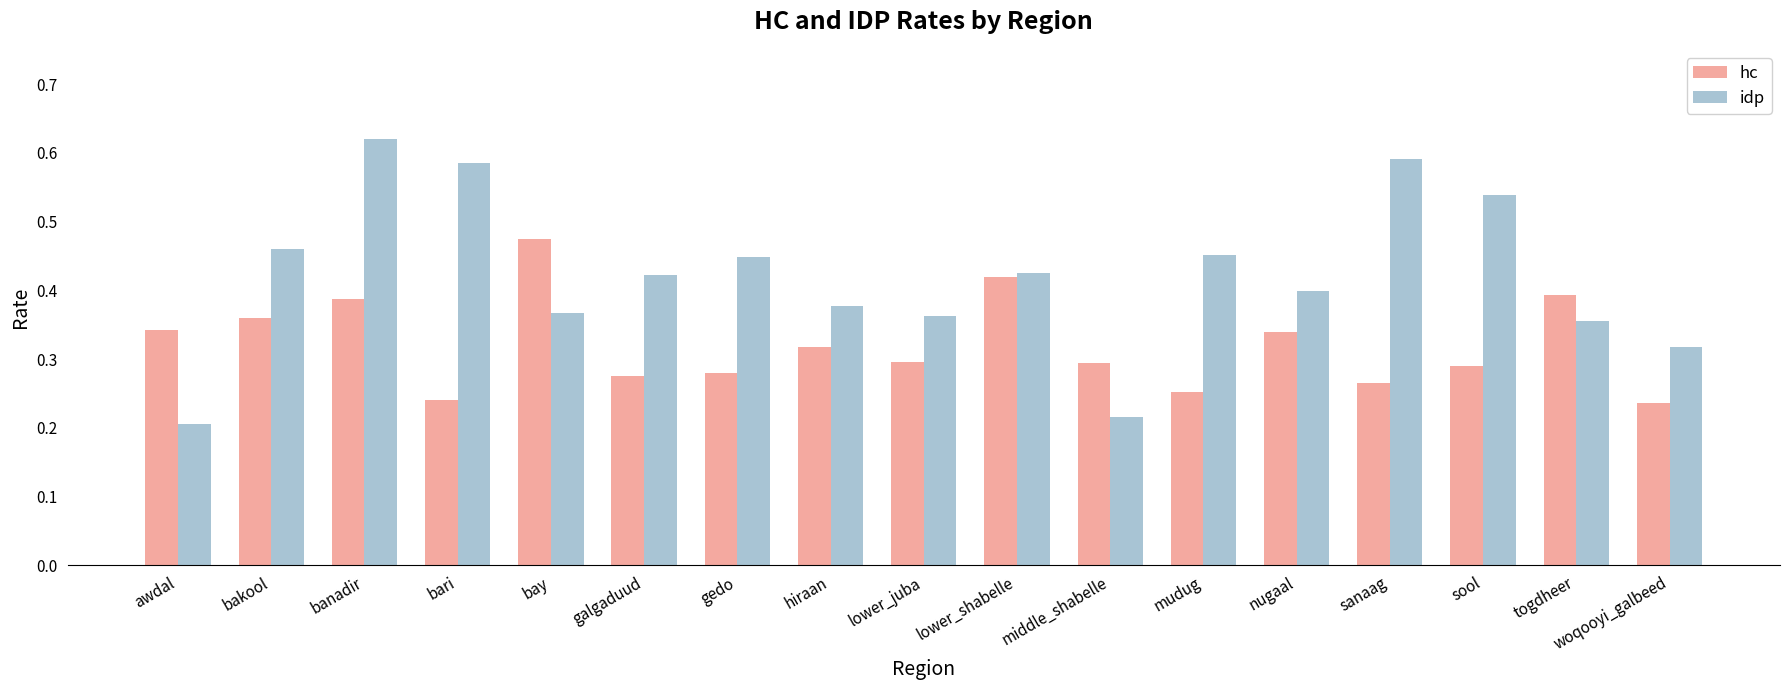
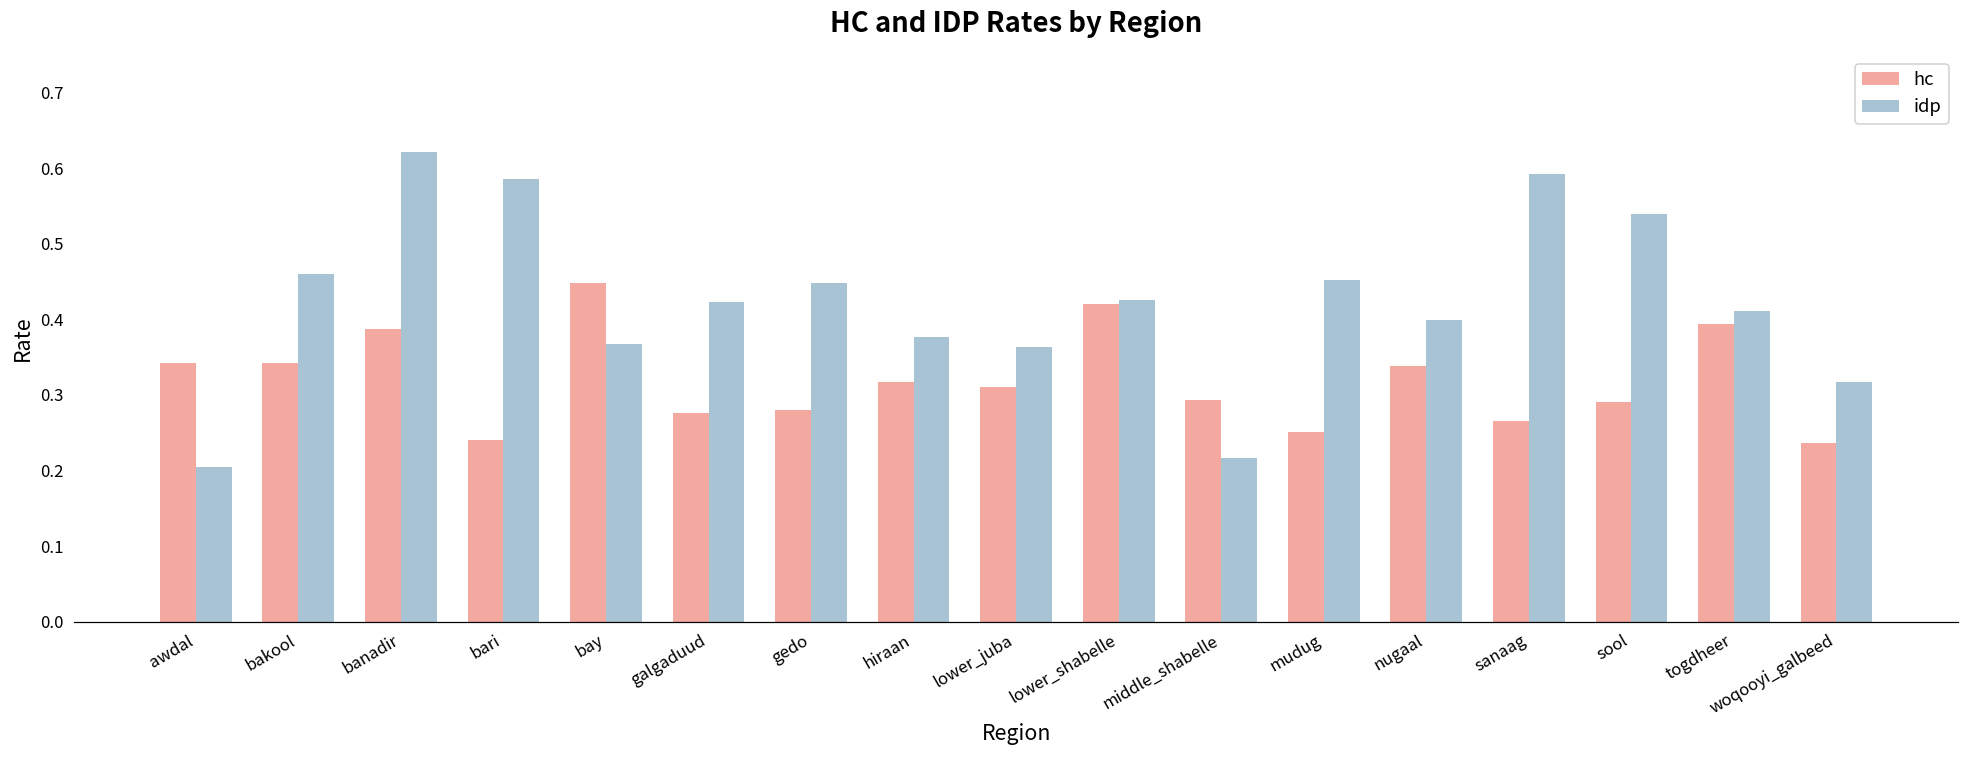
  {
    "hc": {
      "awdal": 0.34,
-     "bakool": 0.36,
+     "bakool": 0.34,
      "banadir": 0.39,
      "bari": 0.24,
-     "bay": 0.48,
+     "bay": 0.45,
      "galgaduud": 0.28,
      "gedo": 0.28,
      "hiraan": 0.32,
-     "lower_juba": 0.30,
+     "lower_juba": 0.31,
      "lower_shabelle": 0.42,
      "middle_shabelle": 0.29,
      "mudug": 0.25,
      "nugaal": 0.34,
      "sanaag": 0.27,
      "sool": 0.29,
      "togdheer": 0.39,
      "woqooyi_galbeed": 0.24
    },
    "idp": {
      "awdal": 0.21,
      "bakool": 0.46,
      "banadir": 0.62,
      "bari": 0.59,
      "bay": 0.37,
      "galgaduud": 0.42,
      "gedo": 0.45,
      "hiraan": 0.38,
      "lower_juba": 0.36,
      "lower_shabelle": 0.43,
      "middle_shabelle": 0.22,
      "mudug": 0.45,
      "nugaal": 0.40,
      "sanaag": 0.59,
      "sool": 0.54,
-     "togdheer": 0.36,
+     "togdheer": 0.41,
      "woqooyi_galbeed": 0.32
    }
  }
